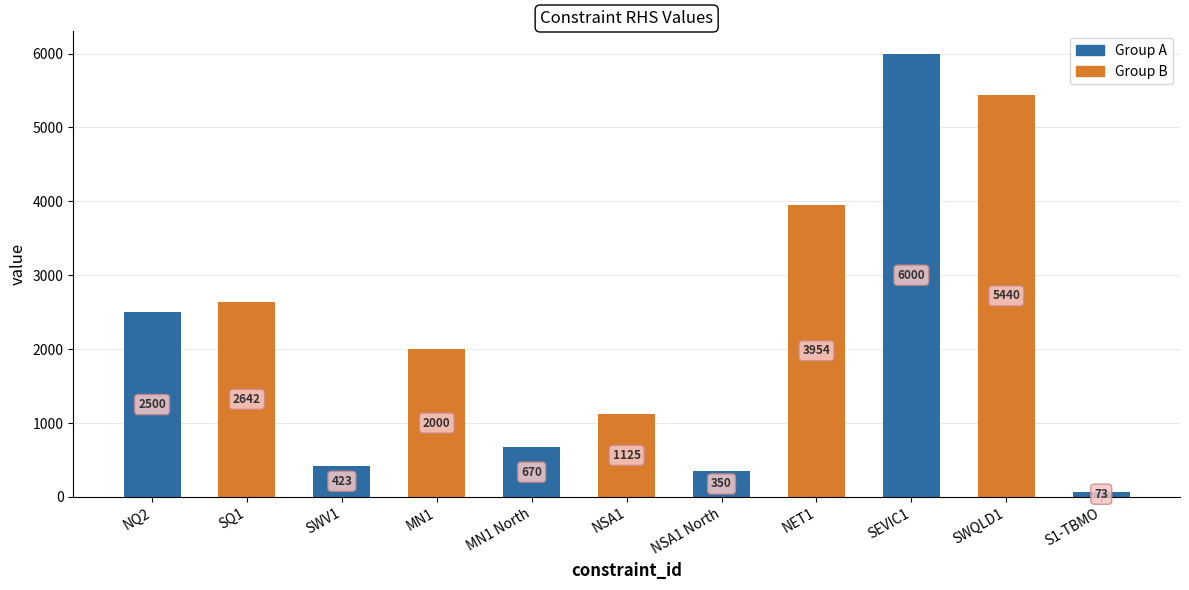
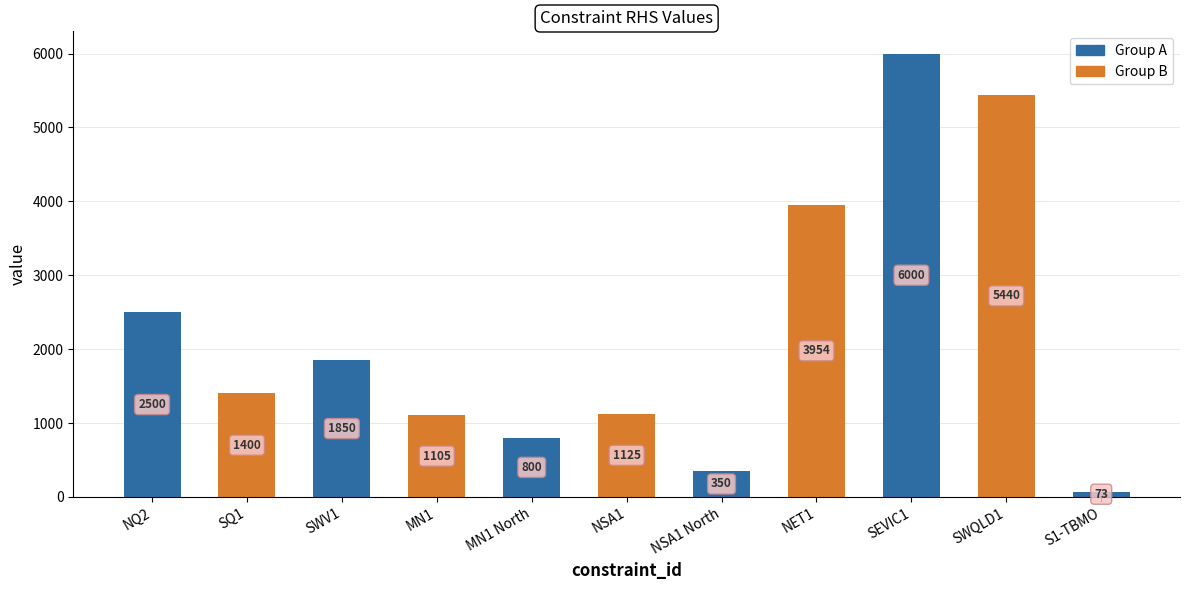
  {
-   "SQ1": 2642,
-   "SWV1": 423,
-   "MN1": 2000,
-   "MN1 North": 670
+   "SQ1": 1400,
+   "SWV1": 1850,
+   "MN1": 1105,
+   "MN1 North": 800
  }
